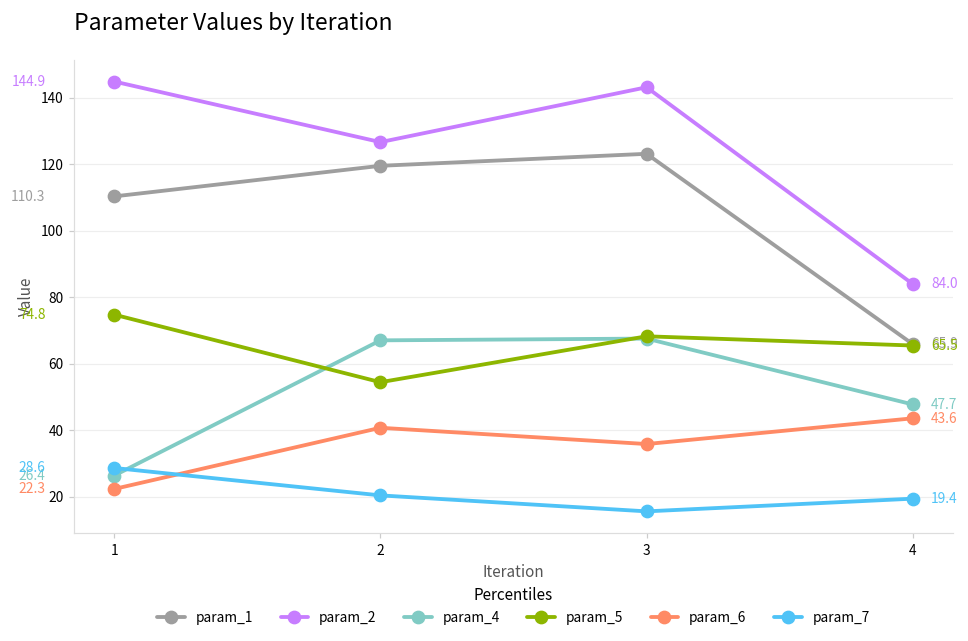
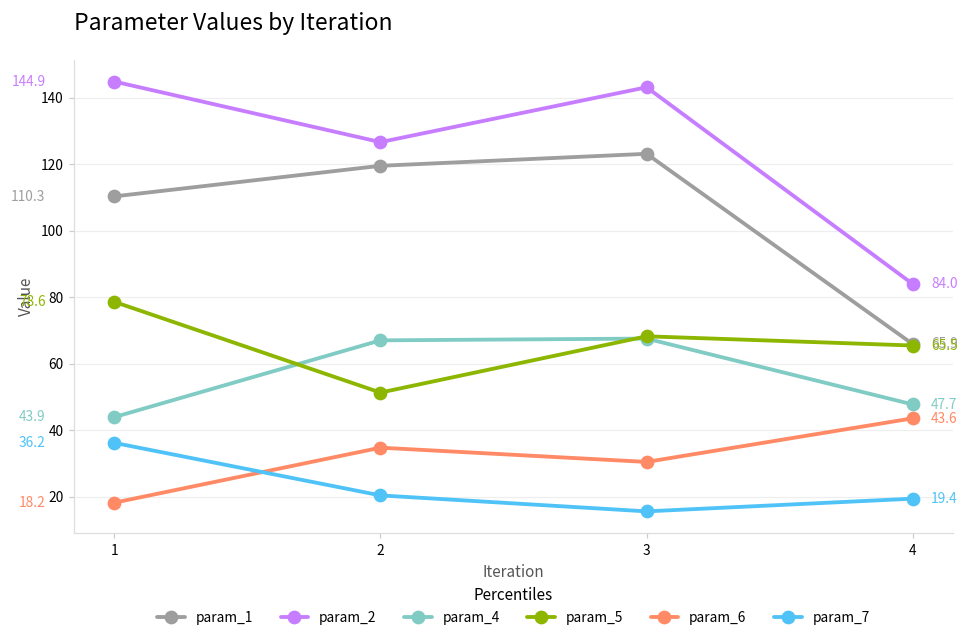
  {
    "param_1": {
      "1": 110,
      "2": 120,
      "3": 123
    },
    "param_2": {
      "4": 84.0
    },
    "param_4": {
-     "1": 26.4,
+     "1": 43.9,
      "4": 47.7
    },
    "param_5": {
-     "1": 74.8,
-     "2": 54
+     "1": 78.6,
+     "2": 51
    },
    "param_6": {
-     "1": 22.3,
-     "2": 41,
-     "3": 36,
+     "1": 18.2,
+     "2": 35,
+     "3": 30,
      "4": 43.6
    },
    "param_7": {
-     "1": 28.6,
+     "1": 36.2,
      "4": 19.4
    }
  }
